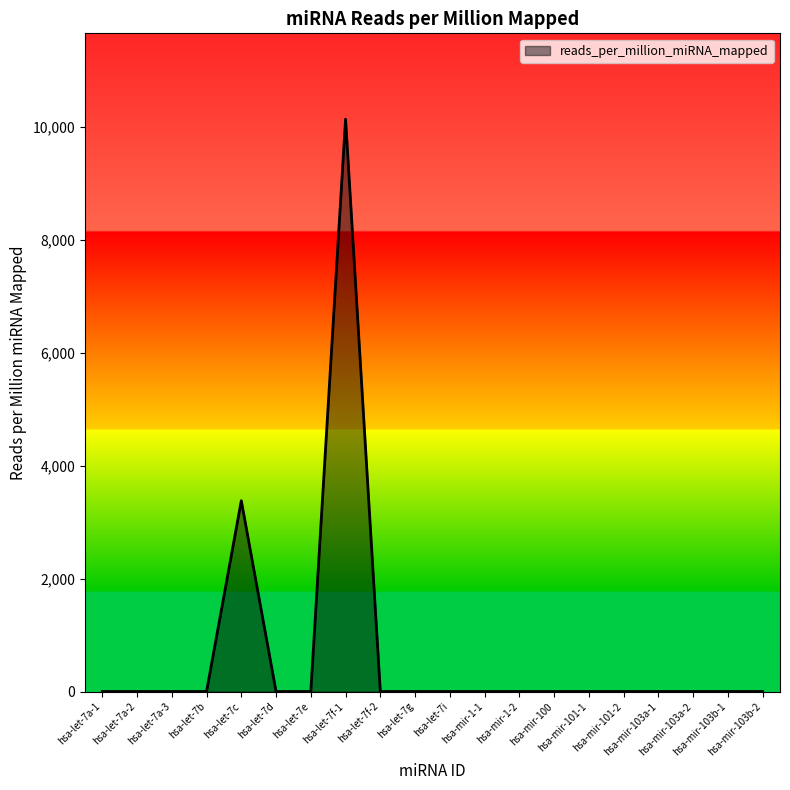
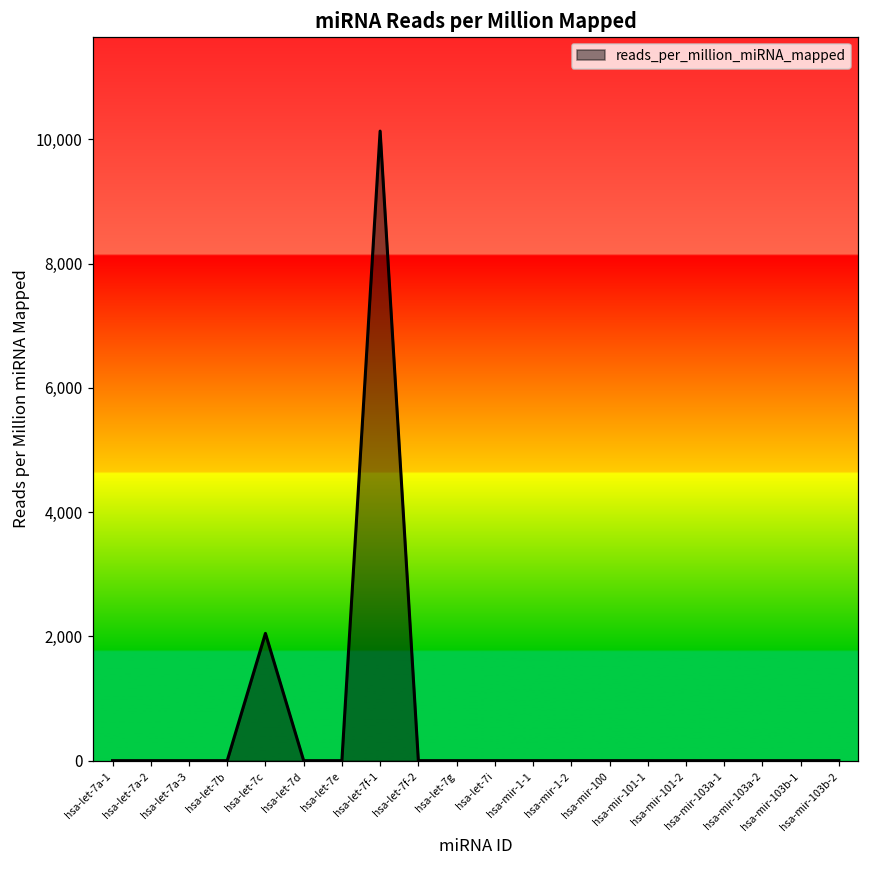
  {
    "hsa-let-7a-1": "0",
    "hsa-let-7a-2": "0",
    "hsa-let-7a-3": "0",
    "hsa-let-7b": "0",
-   "hsa-let-7c": "3,400",
+   "hsa-let-7c": "2,000",
    "hsa-let-7d": "0",
    "hsa-let-7e": "0",
    "hsa-let-7f-1": "10,100",
    "hsa-let-7f-2": "0",
    "hsa-let-7g": "0",
    "hsa-let-7i": "0",
    "hsa-mir-1-1": "0",
    "hsa-mir-1-2": "0",
    "hsa-mir-100": "0",
    "hsa-mir-101-1": "0",
    "hsa-mir-101-2": "0",
    "hsa-mir-103a-1": "0",
    "hsa-mir-103a-2": "0",
    "hsa-mir-103b-1": "0",
    "hsa-mir-103b-2": "0"
  }
